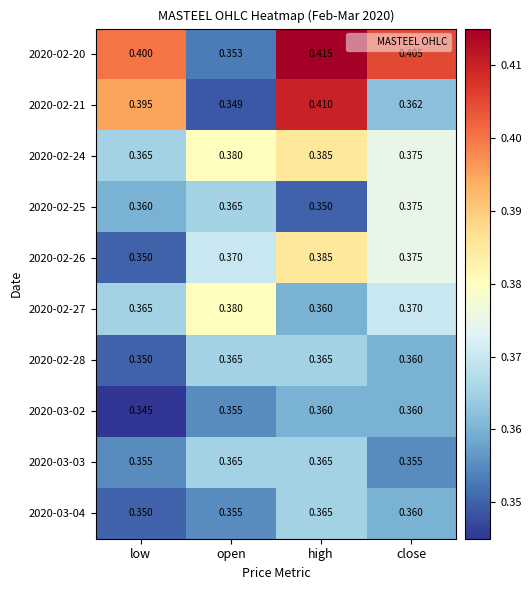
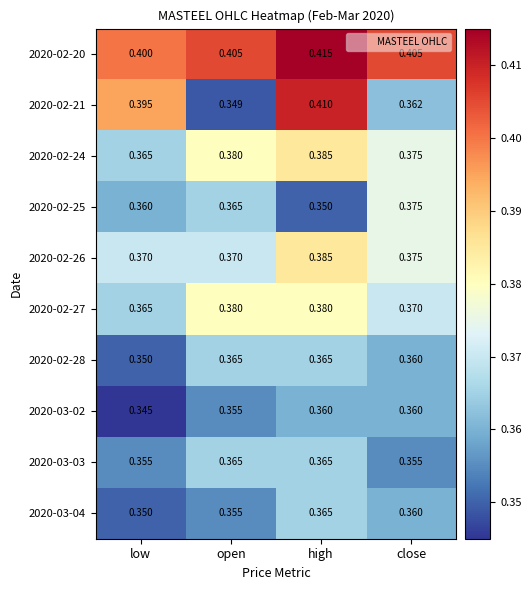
  {
    "2020-02-20": {
      "low": 0.400,
-     "open": 0.353,
+     "open": 0.405,
      "high": 0.415
    },
    "2020-02-21": {
      "low": 0.395,
      "open": 0.349,
      "high": 0.410,
      "close": 0.362
    },
    "2020-02-24": {
      "low": 0.365,
      "open": 0.380,
      "high": 0.385,
      "close": 0.375
    },
    "2020-02-25": {
      "low": 0.360,
      "open": 0.365,
      "high": 0.350,
      "close": 0.375
    },
    "2020-02-26": {
-     "low": 0.350,
+     "low": 0.370,
      "open": 0.370,
      "high": 0.385,
      "close": 0.375
    },
    "2020-02-27": {
      "low": 0.365,
      "open": 0.380,
-     "high": 0.360,
+     "high": 0.380,
      "close": 0.370
    },
    "2020-02-28": {
      "low": 0.350,
      "open": 0.365,
      "high": 0.365,
      "close": 0.360
    },
    "2020-03-02": {
      "low": 0.345,
      "open": 0.355,
      "high": 0.360,
      "close": 0.360
    },
    "2020-03-03": {
      "low": 0.355,
      "open": 0.365,
      "high": 0.365,
      "close": 0.355
    },
    "2020-03-04": {
      "low": 0.350,
      "open": 0.355,
      "high": 0.365,
      "close": 0.360
    }
  }
